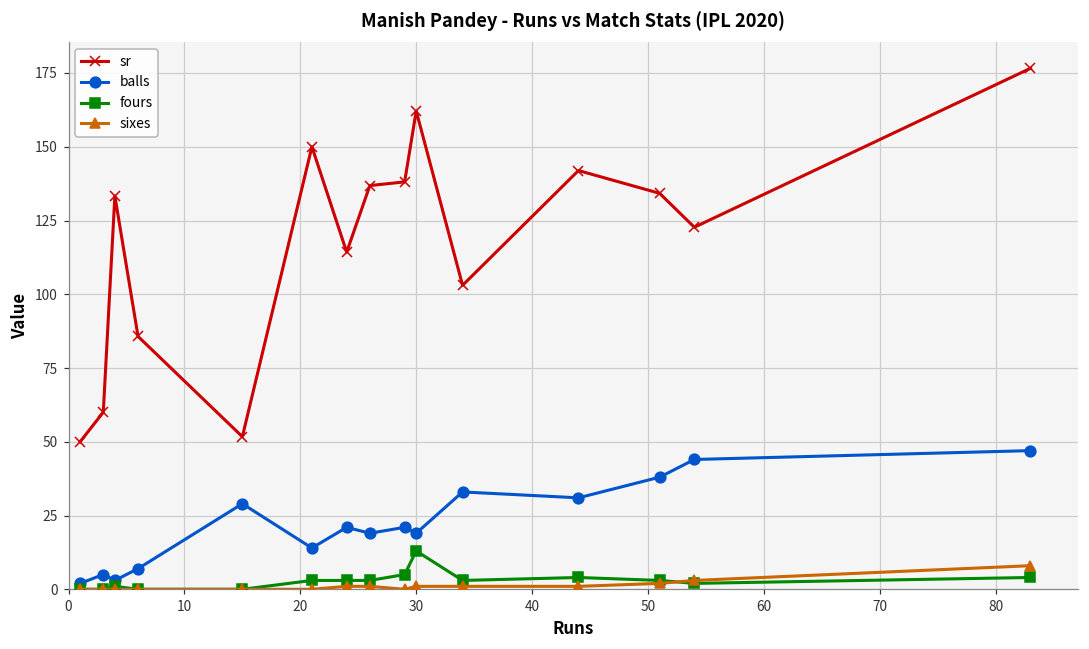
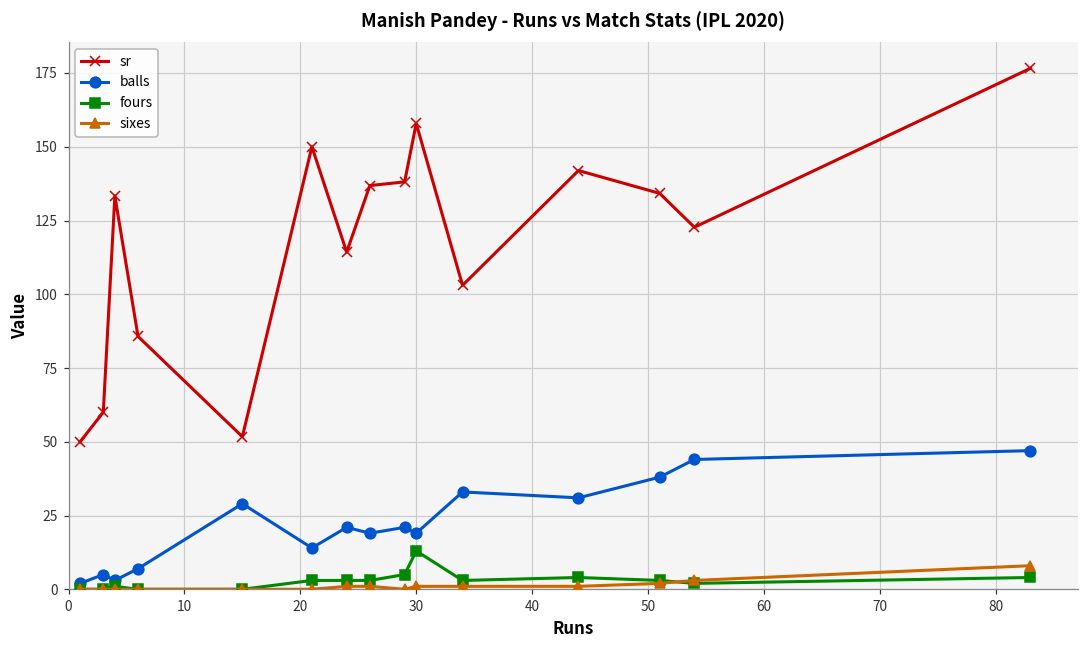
  {
    "sr": {
-     "30": 162
+     "30": 158
    },
    "balls": {
      "30": 19
    },
    "fours": {
      "30": 13
    },
    "sixes": {
      "30": 1
    }
  }
